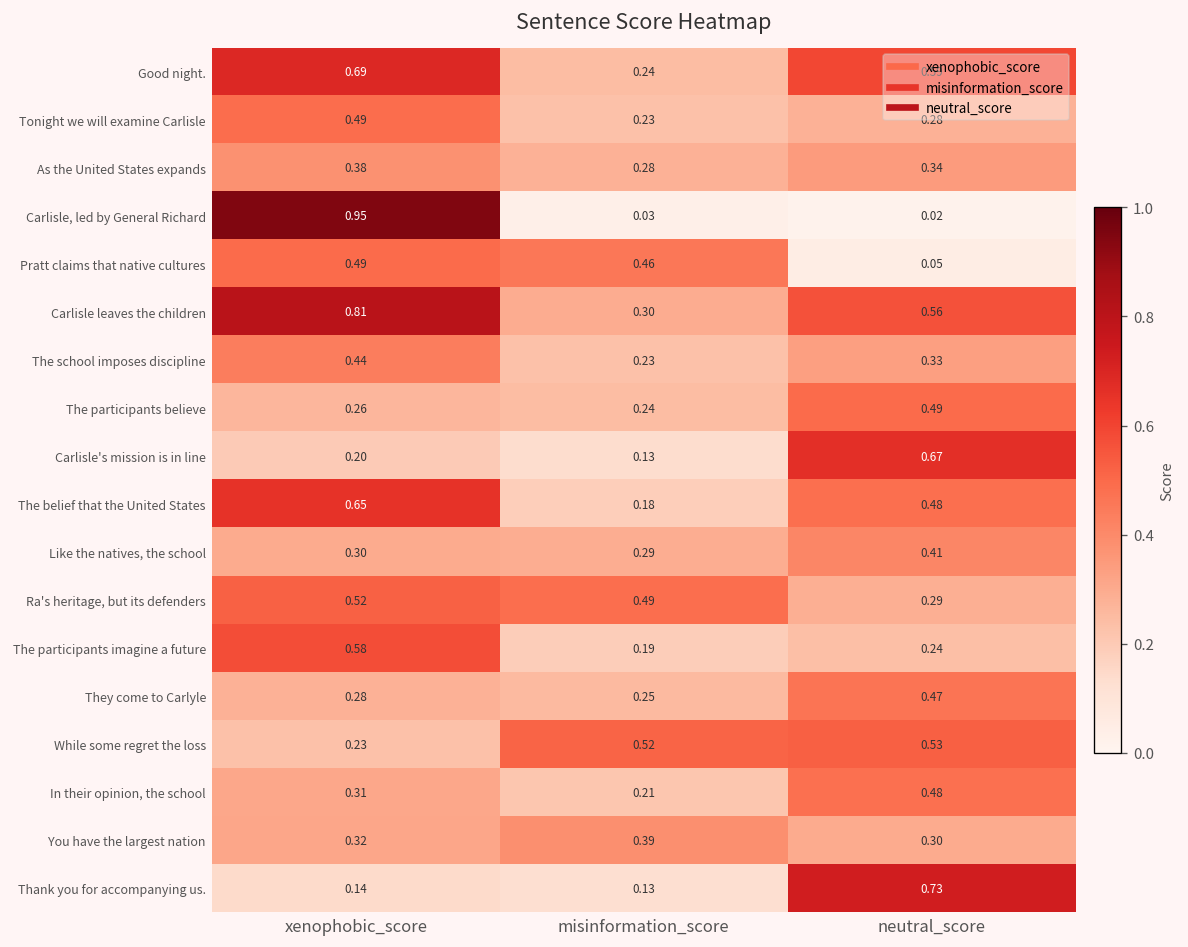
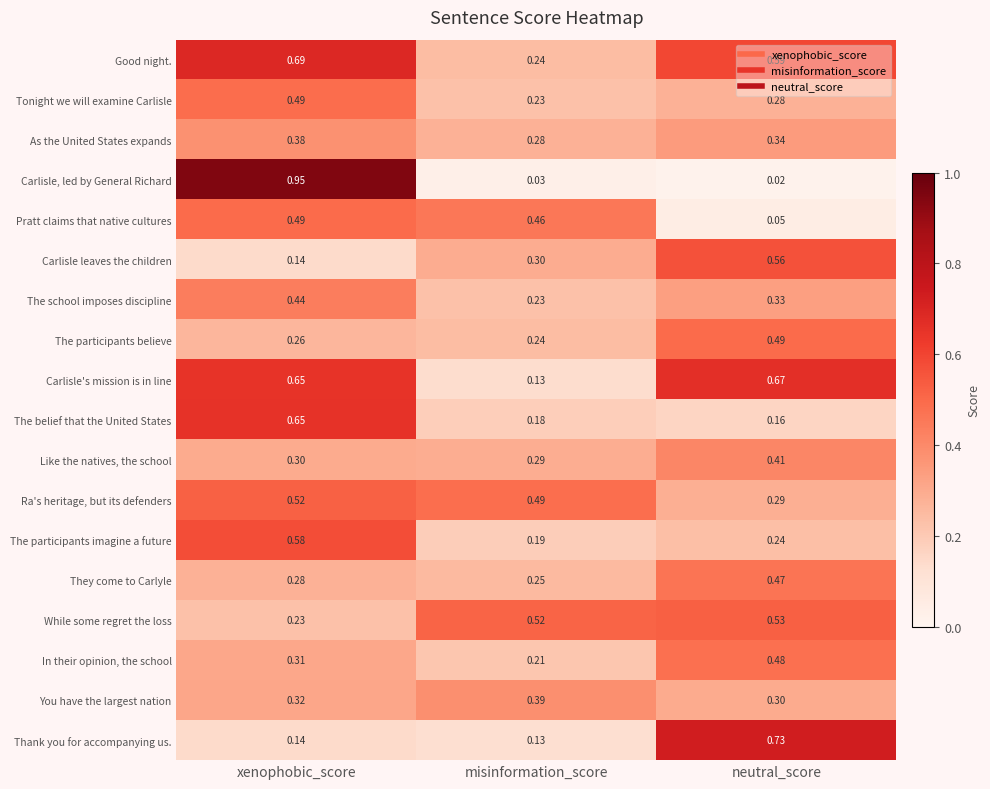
  {
    "Good night.": {
      "xenophobic_score": 0.69,
      "misinformation_score": 0.24
    },
    "Tonight we will examine Carlisle": {
      "xenophobic_score": 0.49,
      "misinformation_score": 0.23
    },
    "As the United States expands": {
      "xenophobic_score": 0.38,
      "misinformation_score": 0.28,
      "neutral_score": 0.34
    },
    "Carlisle, led by General Richard": {
      "xenophobic_score": 0.95,
      "misinformation_score": 0.03,
      "neutral_score": 0.02
    },
    "Pratt claims that native cultures": {
      "xenophobic_score": 0.49,
      "misinformation_score": 0.46,
      "neutral_score": 0.05
    },
    "Carlisle leaves the children": {
-     "xenophobic_score": 0.81,
+     "xenophobic_score": 0.14,
      "misinformation_score": 0.30,
      "neutral_score": 0.56
    },
    "The school imposes discipline": {
      "xenophobic_score": 0.44,
      "misinformation_score": 0.23,
      "neutral_score": 0.33
    },
    "The participants believe": {
      "xenophobic_score": 0.26,
      "misinformation_score": 0.24,
      "neutral_score": 0.49
    },
    "Carlisle's mission is in line": {
-     "xenophobic_score": 0.20,
+     "xenophobic_score": 0.65,
      "misinformation_score": 0.13,
      "neutral_score": 0.67
    },
    "The belief that the United States": {
      "xenophobic_score": 0.65,
      "misinformation_score": 0.18,
-     "neutral_score": 0.48
+     "neutral_score": 0.16
    },
    "Like the natives, the school": {
      "xenophobic_score": 0.30,
      "misinformation_score": 0.29,
      "neutral_score": 0.41
    },
    "Ra's heritage, but its defenders": {
      "xenophobic_score": 0.52,
      "misinformation_score": 0.49,
      "neutral_score": 0.29
    },
    "The participants imagine a future": {
      "xenophobic_score": 0.58,
      "misinformation_score": 0.19,
      "neutral_score": 0.24
    },
    "They come to Carlyle": {
      "xenophobic_score": 0.28,
      "misinformation_score": 0.25,
      "neutral_score": 0.47
    },
    "While some regret the loss": {
      "xenophobic_score": 0.23,
      "misinformation_score": 0.52,
      "neutral_score": 0.53
    },
    "In their opinion, the school": {
      "xenophobic_score": 0.31,
      "misinformation_score": 0.21,
      "neutral_score": 0.48
    },
    "You have the largest nation": {
      "xenophobic_score": 0.32,
      "misinformation_score": 0.39,
      "neutral_score": 0.30
    },
    "Thank you for accompanying us.": {
      "xenophobic_score": 0.14,
      "misinformation_score": 0.13,
      "neutral_score": 0.73
    }
  }
